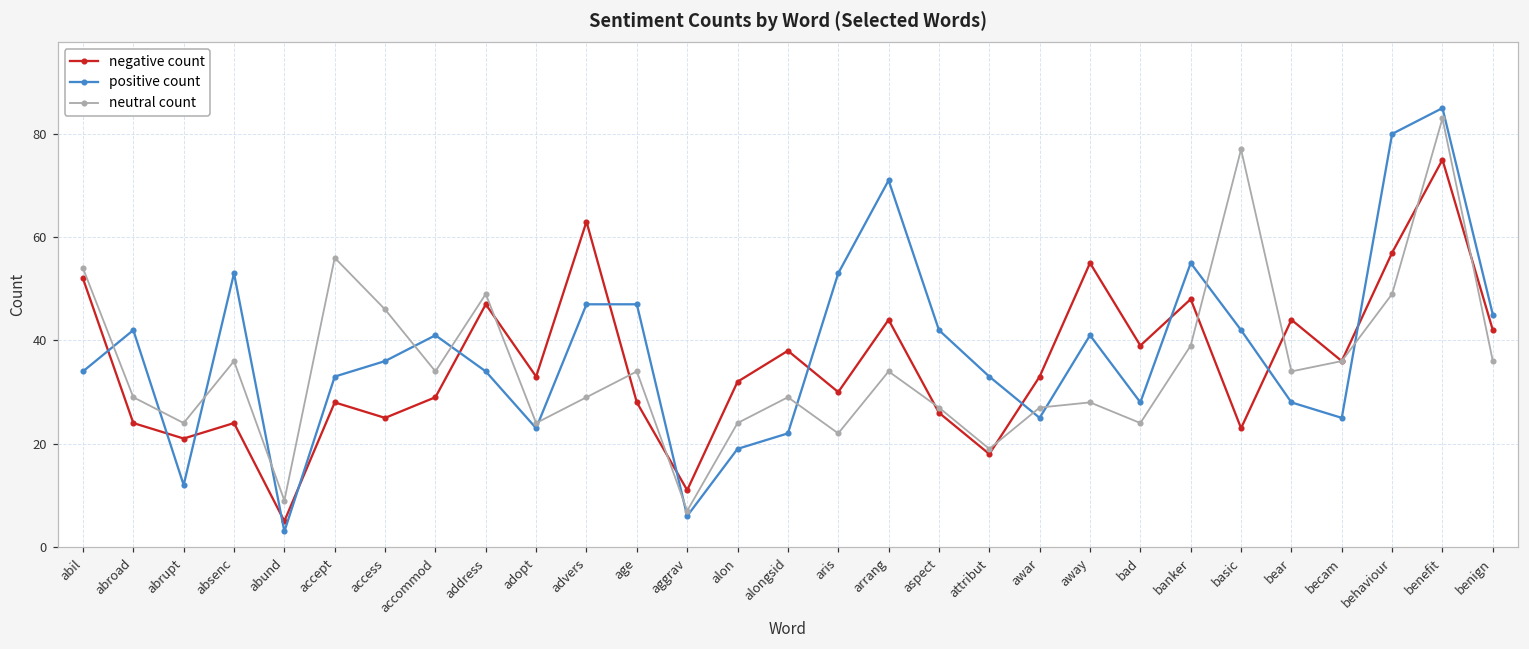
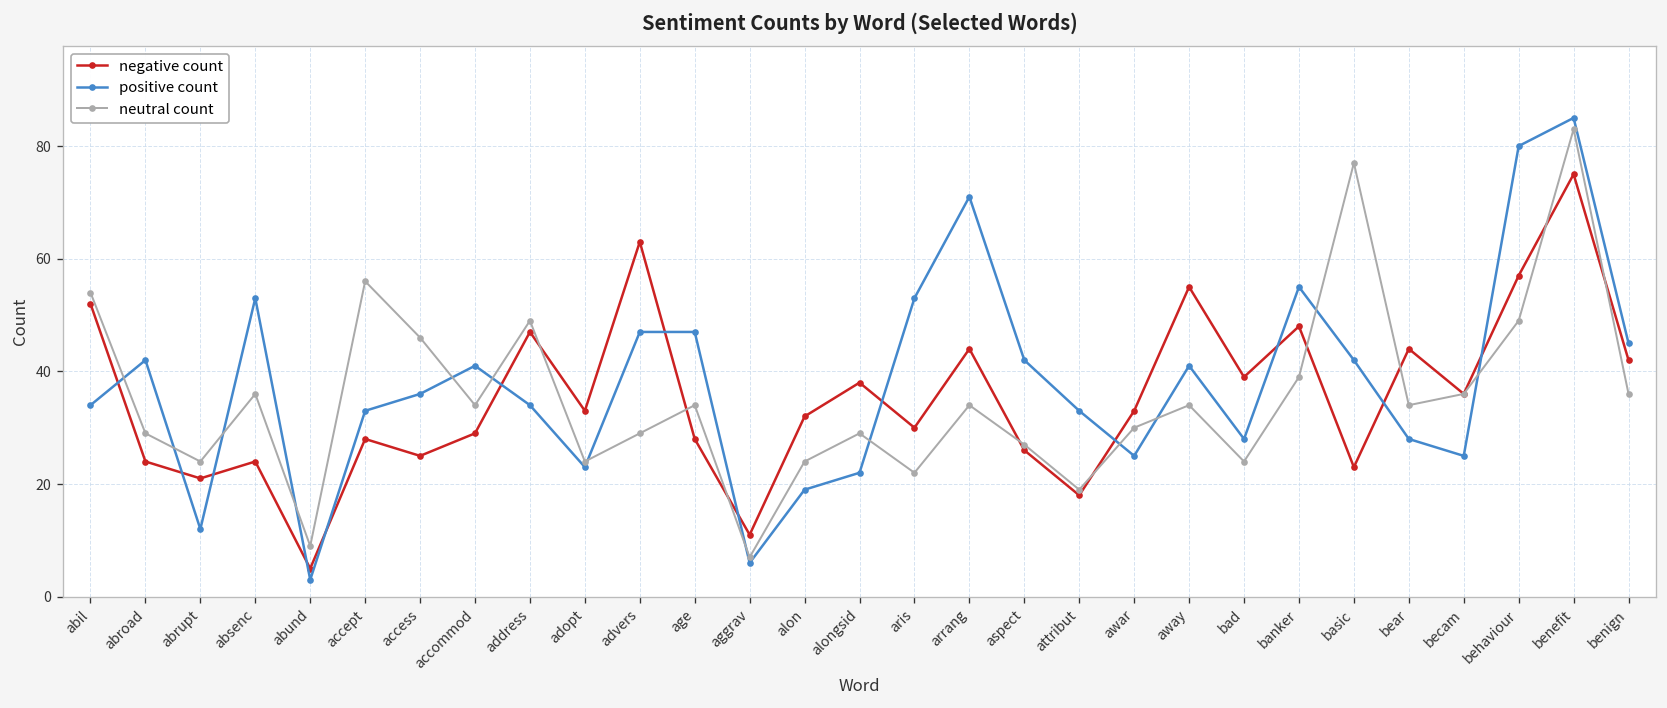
  {
    "negative count": {
      "abil": 52,
      "abroad": 24,
      "abrupt": 21,
      "absenc": 24,
      "abund": 5,
      "accept": 28,
      "access": 25,
      "accommod": 29,
      "address": 47,
      "adopt": 33,
      "advers": 63,
      "age": 28,
      "aggrav": 11,
      "alon": 32,
      "alongsid": 38,
      "aris": 30,
      "arrang": 44,
      "aspect": 26,
      "attribut": 18,
      "awar": 33,
      "away": 55,
      "bad": 39,
      "banker": 48,
      "basic": 23,
      "bear": 44,
      "behaviour": 57,
      "benefit": 75,
      "benign": 42
    },
    "positive count": {
      "abil": 34,
      "abroad": 42,
      "abrupt": 12,
      "absenc": 53,
      "abund": 3,
      "accept": 33,
      "access": 36,
      "accommod": 41,
      "address": 34,
      "adopt": 23,
      "advers": 47,
      "age": 47,
      "aggrav": 6,
      "alon": 19,
      "alongsid": 22,
      "aris": 53,
      "arrang": 71,
      "aspect": 42,
      "attribut": 33,
      "awar": 25,
      "away": 41,
      "bad": 28,
      "banker": 55,
      "basic": 42,
      "bear": 28,
      "becam": 25,
      "behaviour": 80,
      "benefit": 85,
      "benign": 45
    },
    "neutral count": {
      "abil": 54,
      "abroad": 29,
      "abrupt": 24,
      "absenc": 36,
      "abund": 9,
      "accept": 56,
      "access": 46,
      "accommod": 34,
      "address": 49,
      "adopt": 24,
      "advers": 29,
      "age": 34,
      "aggrav": 7,
      "alon": 24,
      "alongsid": 29,
      "aris": 22,
      "arrang": 34,
      "aspect": 27,
      "attribut": 19,
-     "awar": 27,
-     "away": 28,
+     "awar": 30,
+     "away": 34,
      "bad": 24,
      "banker": 39,
      "basic": 77,
      "bear": 34,
      "behaviour": 49,
      "benefit": 83,
      "benign": 36
    }
  }
